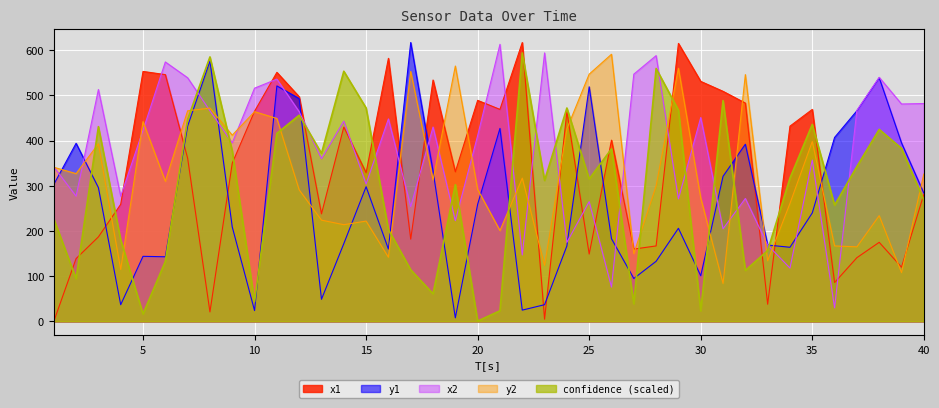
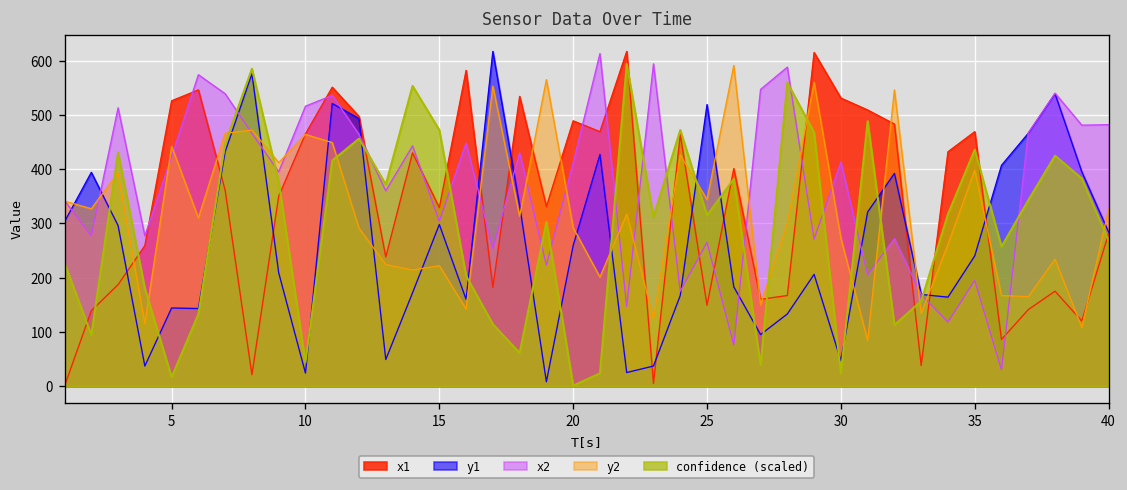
  {
    "x1": {
-     "5": 550,
+     "5": 530,
      "15": 330,
      "20": 490,
      "25": 150,
      "30": 530,
      "35": 470
    },
    "y1": {
      "5": 140,
      "10": 20,
      "15": 300,
      "20": 260,
      "25": 520,
-     "30": 100,
+     "30": 50,
      "35": 240
    },
    "x2": {
      "5": 420,
      "10": 520,
      "15": 300,
      "20": 410,
      "25": 270,
-     "30": 450,
-     "35": 360,
+     "30": 410,
+     "35": 200,
      "40": 480
    },
    "y2": {
      "5": 440,
      "15": 220,
      "20": 290,
-     "25": 550,
+     "25": 340,
      "30": 270,
      "35": 400,
      "40": 330
    },
    "confidence (scaled)": {
      "5": 20,
      "10": 40,
      "15": 470,
      "20": 0,
      "25": 320,
      "30": 20,
      "35": 440,
      "40": 270
    }
  }
